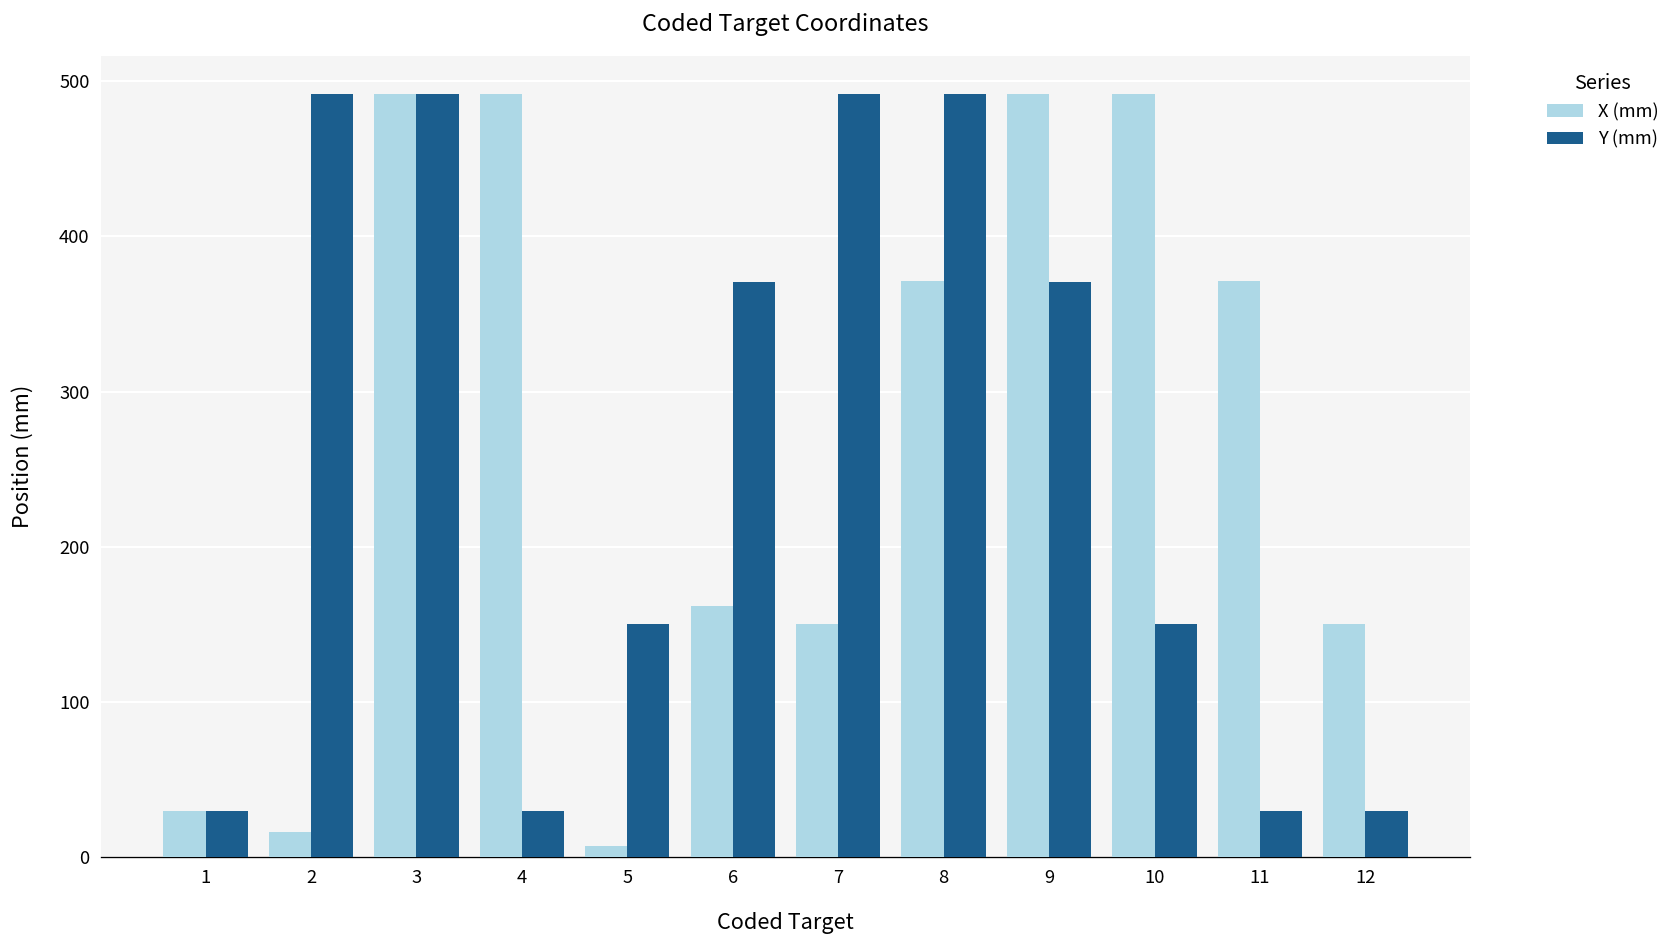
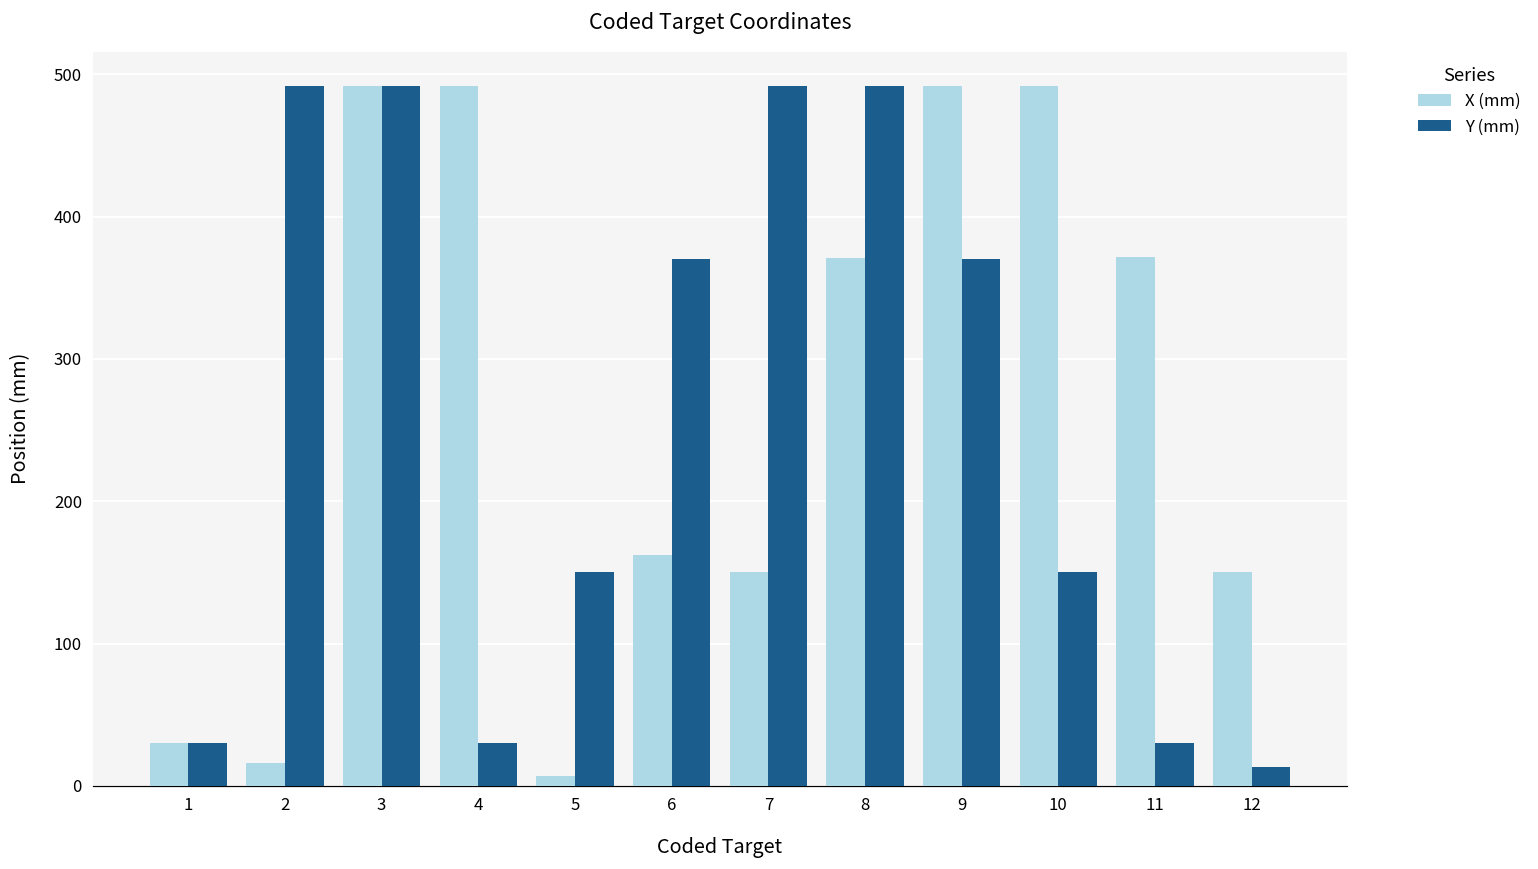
  {
    "X (mm)": {
      "1": 30,
      "2": 16,
      "3": 492,
      "4": 492,
      "5": 7,
      "6": 162,
      "7": 150,
      "8": 371,
      "9": 492,
      "10": 492,
      "11": 372,
      "12": 151
    },
    "Y (mm)": {
      "1": 30,
      "2": 492,
      "3": 492,
      "4": 30,
      "5": 150,
      "6": 371,
      "7": 492,
      "8": 492,
      "9": 371,
      "10": 150,
      "11": 30,
-     "12": 30
+     "12": 13
    }
  }
